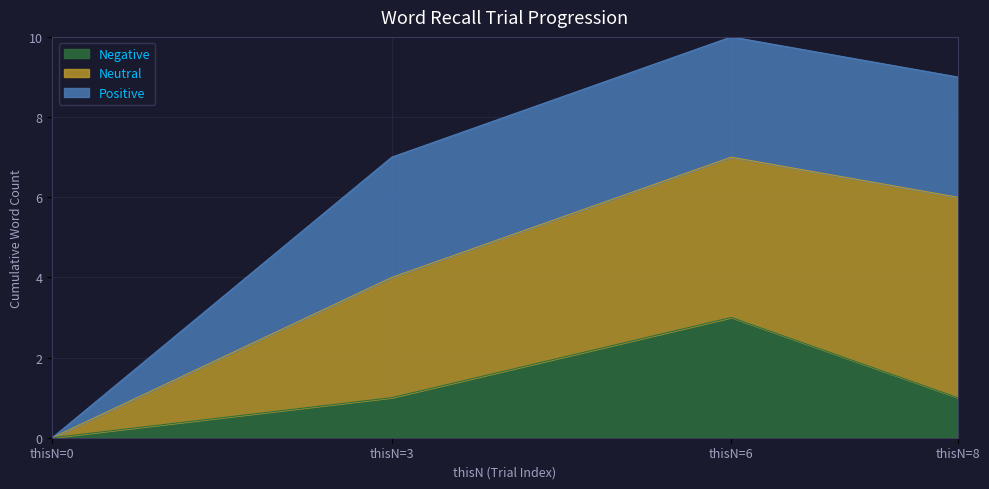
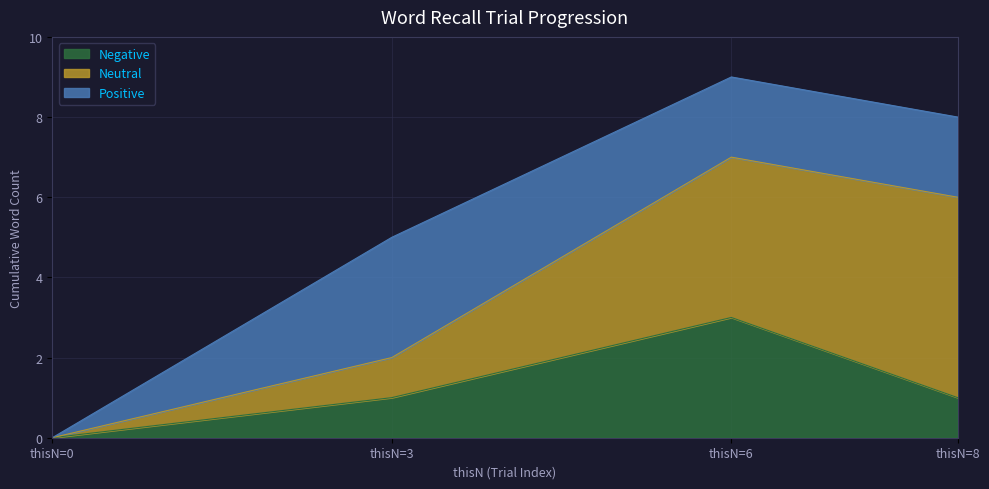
  {
    "Negative": {
      "thisN=3": 1,
      "thisN=6": 3,
      "thisN=8": 1
    },
    "Neutral": {
-     "thisN=3": 3,
+     "thisN=3": 1,
      "thisN=6": 4,
      "thisN=8": 5
    },
    "Positive": {
      "thisN=3": 3,
-     "thisN=6": 3,
-     "thisN=8": 3
+     "thisN=6": 2,
+     "thisN=8": 2
    }
  }
